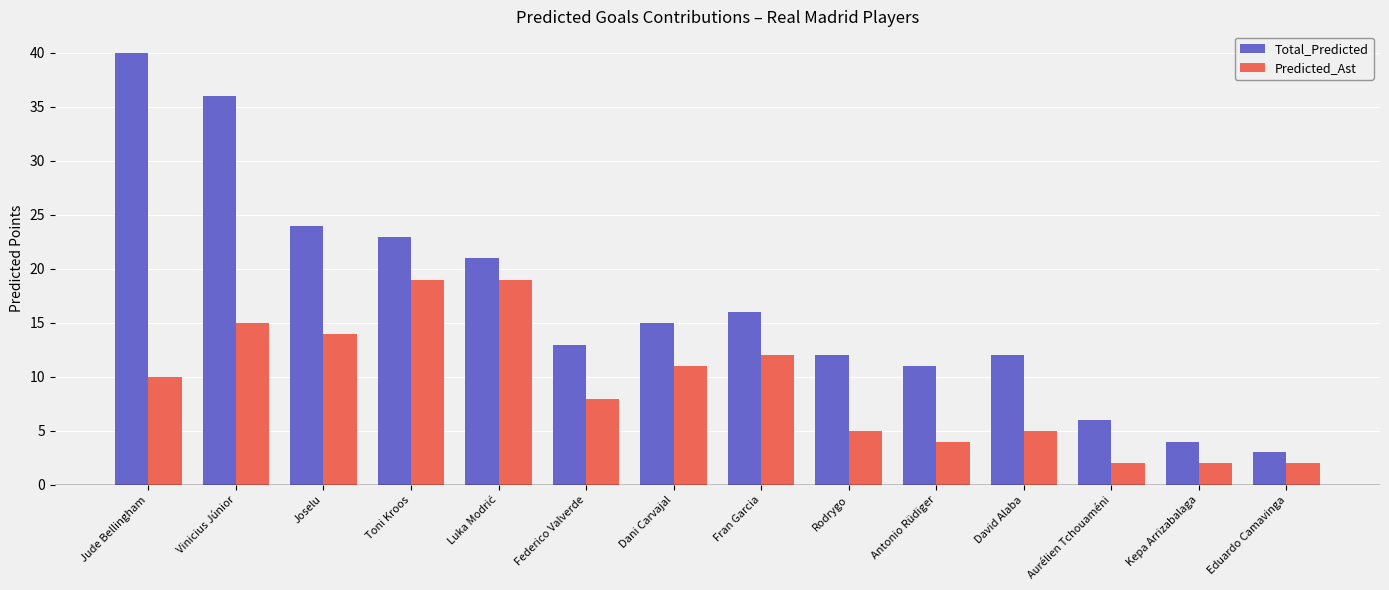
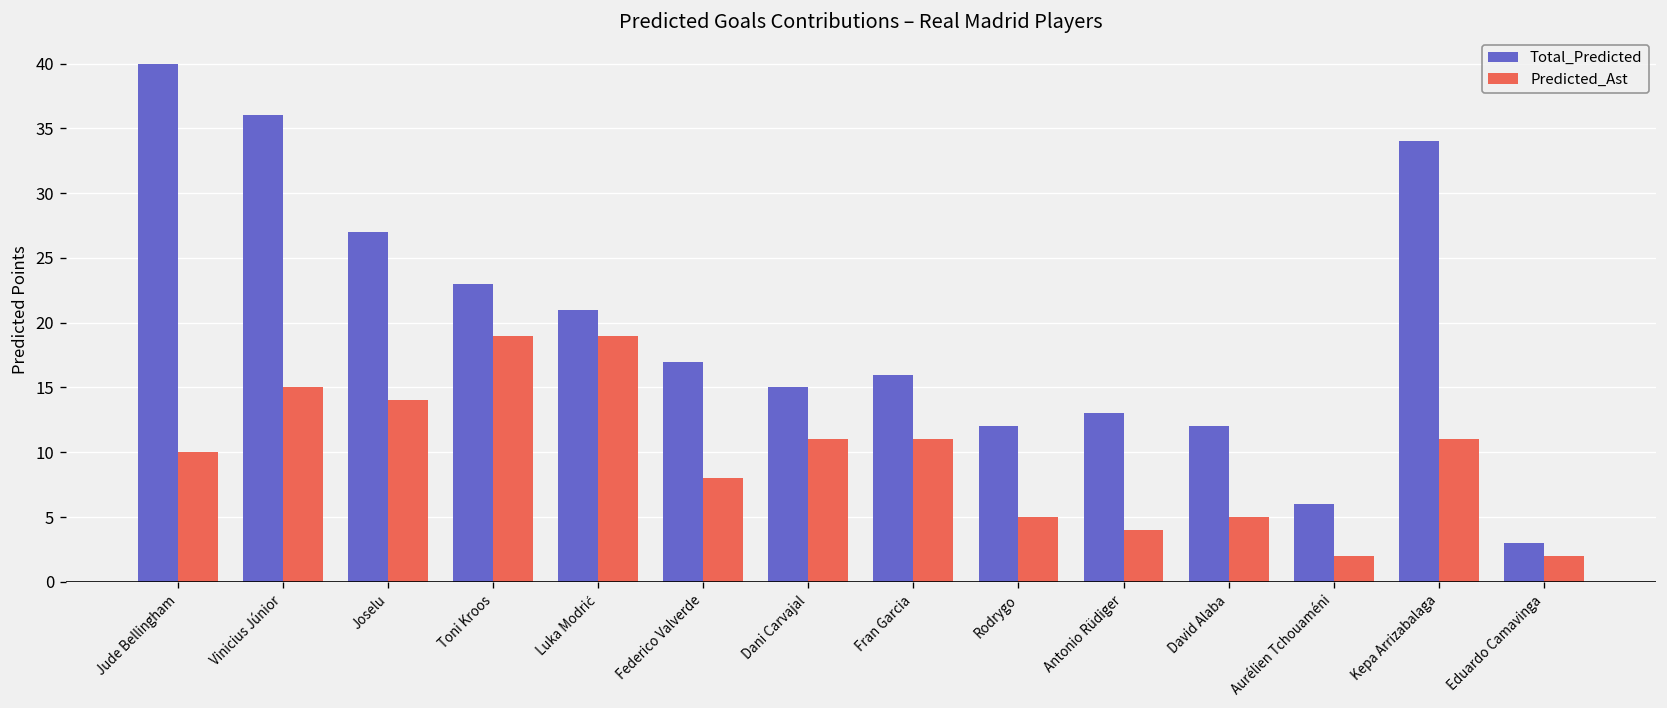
  {
    "Total_Predicted": {
      "Jude Bellingham": 40,
      "Vinicius Júnior": 36,
-     "Joselu": 24,
+     "Joselu": 27,
      "Toni Kroos": 23,
      "Luka Modrić": 21,
-     "Federico Valverde": 13,
+     "Federico Valverde": 17,
      "Dani Carvajal": 15,
      "Fran Garcia": 16,
      "Rodrygo": 12,
-     "Antonio Rüdiger": 11,
+     "Antonio Rüdiger": 13,
      "David Alaba": 12,
      "Aurélien Tchouaméni": 6,
-     "Kepa Arrizabalaga": 4,
+     "Kepa Arrizabalaga": 34,
      "Eduardo Camavinga": 3
    },
    "Predicted_Ast": {
      "Jude Bellingham": 10,
      "Vinicius Júnior": 15,
      "Joselu": 14,
      "Toni Kroos": 19,
      "Luka Modrić": 19,
      "Federico Valverde": 8,
      "Dani Carvajal": 11,
-     "Fran Garcia": 12,
+     "Fran Garcia": 11,
      "Rodrygo": 5,
      "Antonio Rüdiger": 4,
      "David Alaba": 5,
      "Aurélien Tchouaméni": 2,
-     "Kepa Arrizabalaga": 2,
+     "Kepa Arrizabalaga": 11,
      "Eduardo Camavinga": 2
    }
  }
